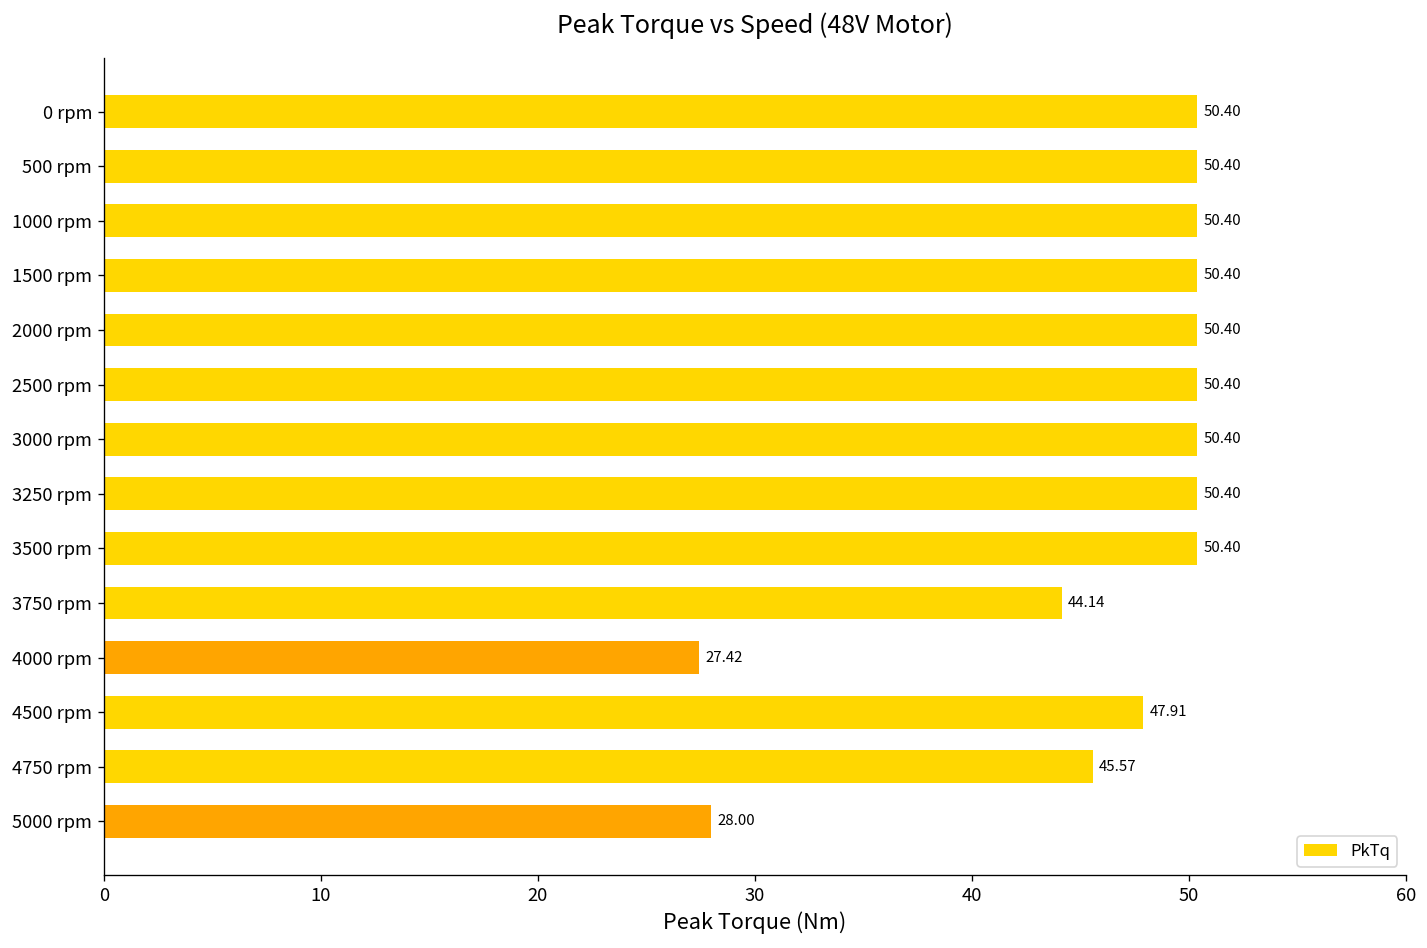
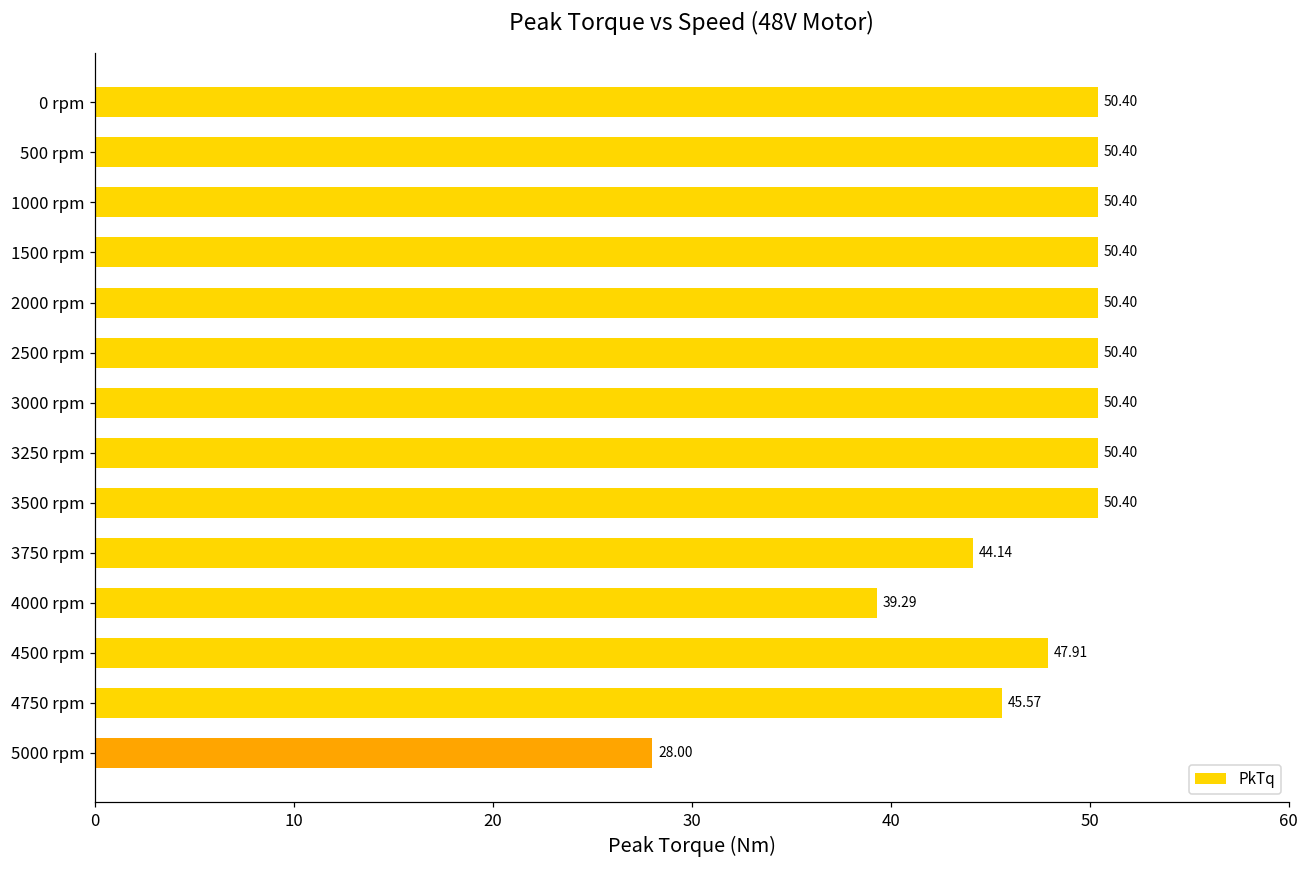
  {
    "0 rpm": 50.40,
    "500 rpm": 50.40,
    "1000 rpm": 50.40,
    "1500 rpm": 50.40,
    "2000 rpm": 50.40,
    "2500 rpm": 50.40,
    "3000 rpm": 50.40,
    "3250 rpm": 50.40,
    "3500 rpm": 50.40,
    "3750 rpm": 44.14,
-   "4000 rpm": 27.42,
+   "4000 rpm": 39.29,
    "4500 rpm": 47.91,
    "4750 rpm": 45.57,
    "5000 rpm": 28.00
  }
